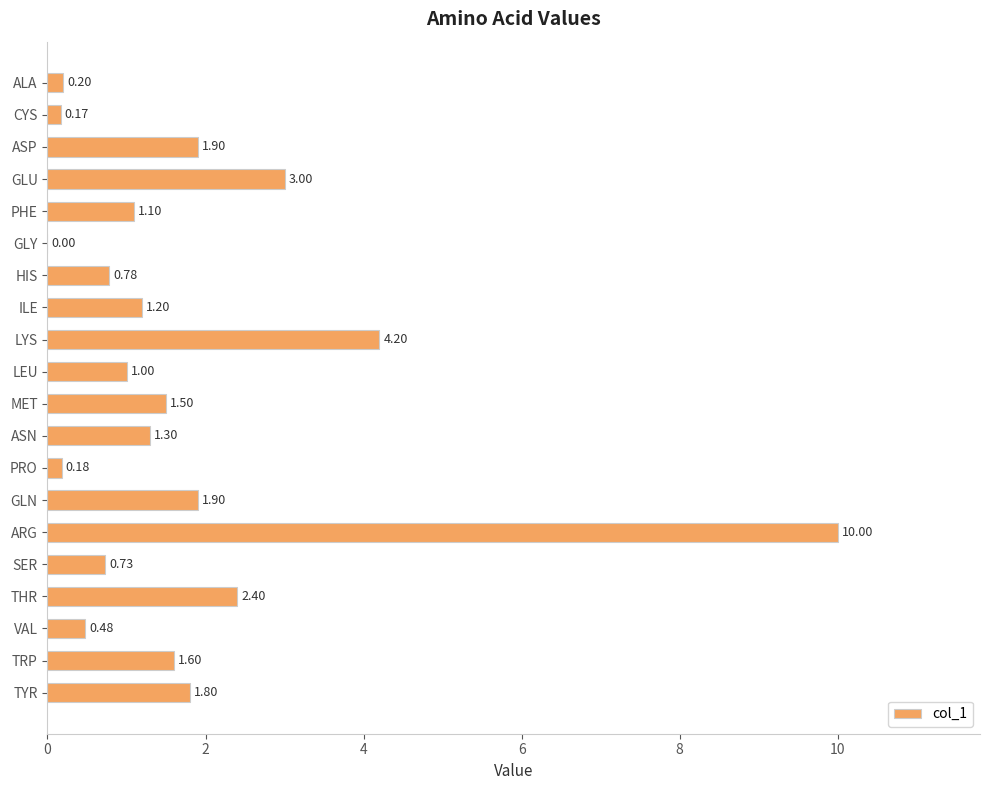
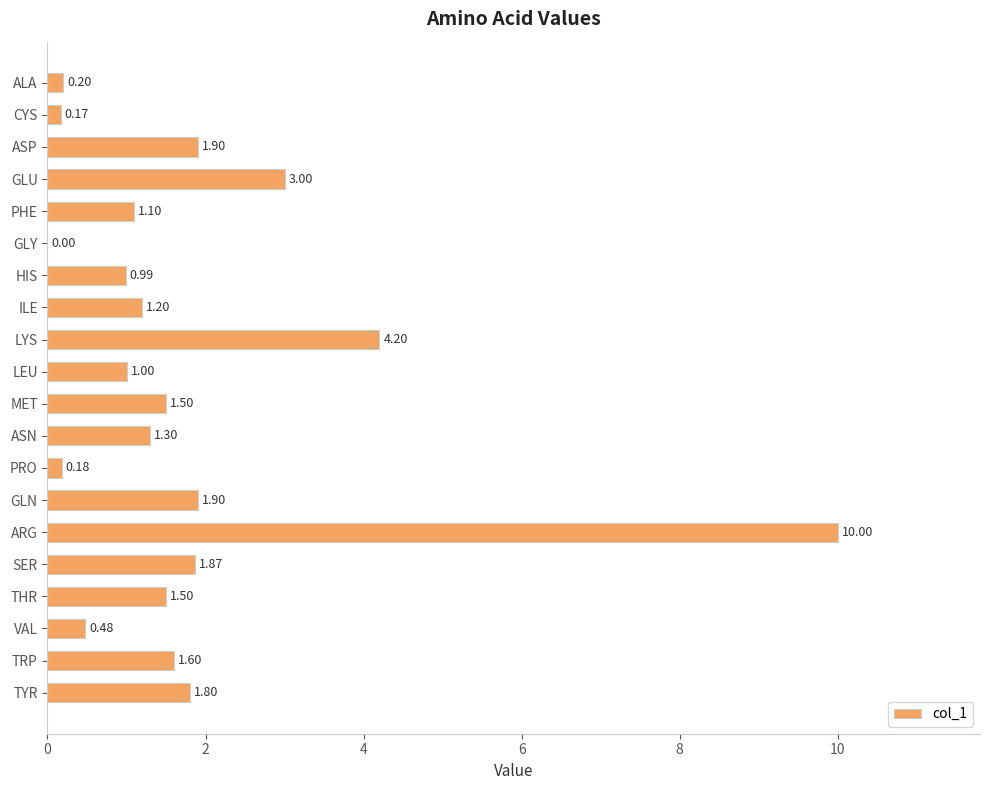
  {
    "ALA": 0.20,
    "CYS": 0.17,
    "ASP": 1.90,
    "GLU": 3.00,
    "PHE": 1.10,
    "GLY": 0.00,
-   "HIS": 0.78,
+   "HIS": 0.99,
    "ILE": 1.20,
    "LYS": 4.20,
    "LEU": 1.00,
    "MET": 1.50,
    "ASN": 1.30,
    "PRO": 0.18,
    "GLN": 1.90,
    "ARG": 10.00,
-   "SER": 0.73,
-   "THR": 2.40,
+   "SER": 1.87,
+   "THR": 1.50,
    "VAL": 0.48,
    "TRP": 1.60,
    "TYR": 1.80
  }
